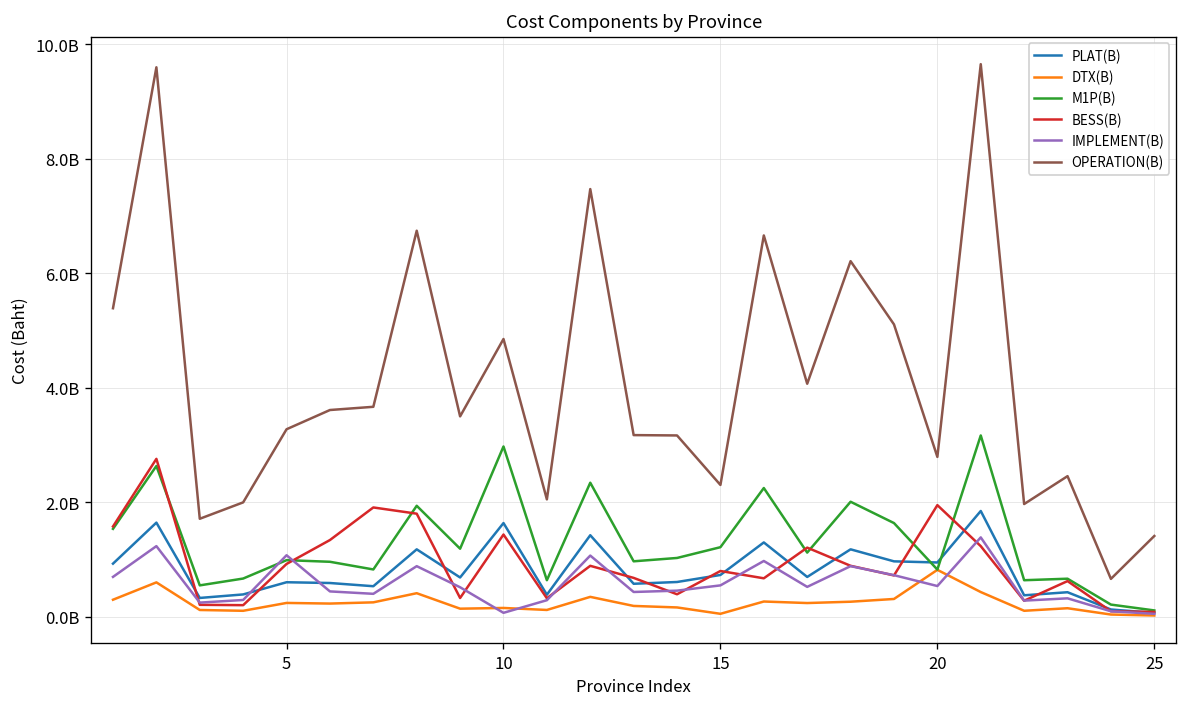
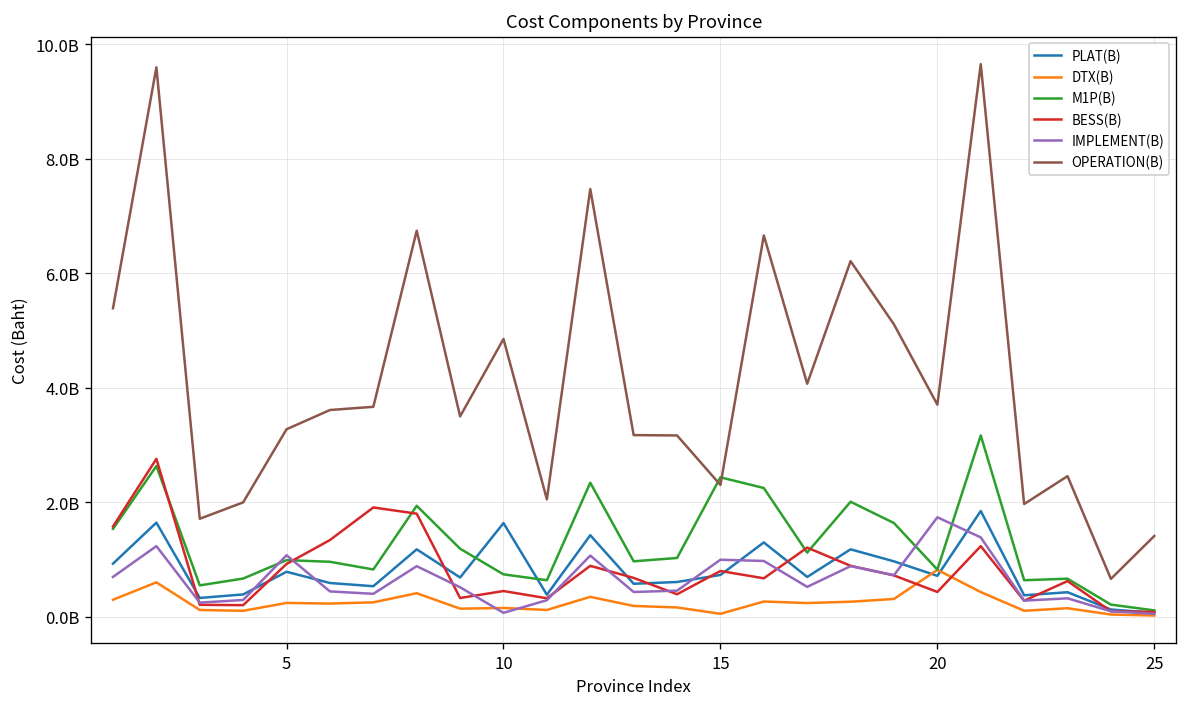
  {
    "PLAT(B)": {
-     "5": 600000000,
+     "5": 800000000,
      "10": 1600000000,
      "15": 700000000,
-     "20": 900000000
+     "20": 700000000
    },
    "DTX(B)": {
      "5": 200000000,
      "10": 200000000,
      "15": 0
    },
    "M1P(B)": {
      "5": 1000000000,
-     "10": 3000000000,
-     "15": 1200000000
+     "10": 700000000,
+     "15": 2400000000
    },
    "BESS(B)": {
      "5": 900000000,
-     "10": 1400000000,
+     "10": 400000000,
      "15": 800000000,
-     "20": 1900000000
+     "20": 400000000
    },
    "IMPLEMENT(B)": {
      "5": 1100000000,
      "10": 100000000,
-     "15": 500000000,
-     "20": 500000000
+     "15": 1000000000,
+     "20": 1700000000
    },
    "OPERATION(B)": {
      "5": 3300000000,
      "10": 4800000000,
      "15": 2300000000,
-     "20": 2800000000,
+     "20": 3700000000,
      "25": 1400000000
    }
  }
